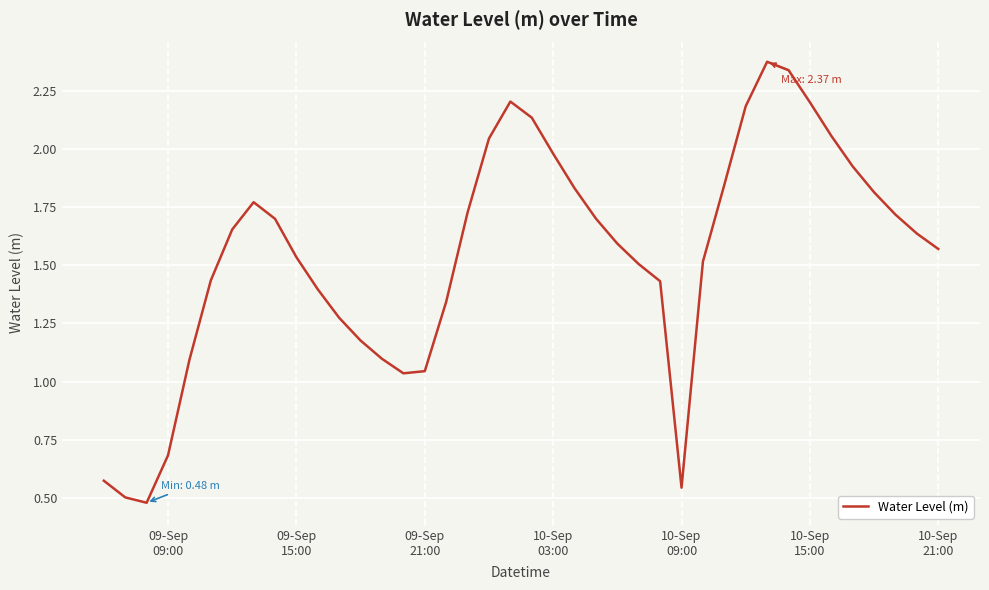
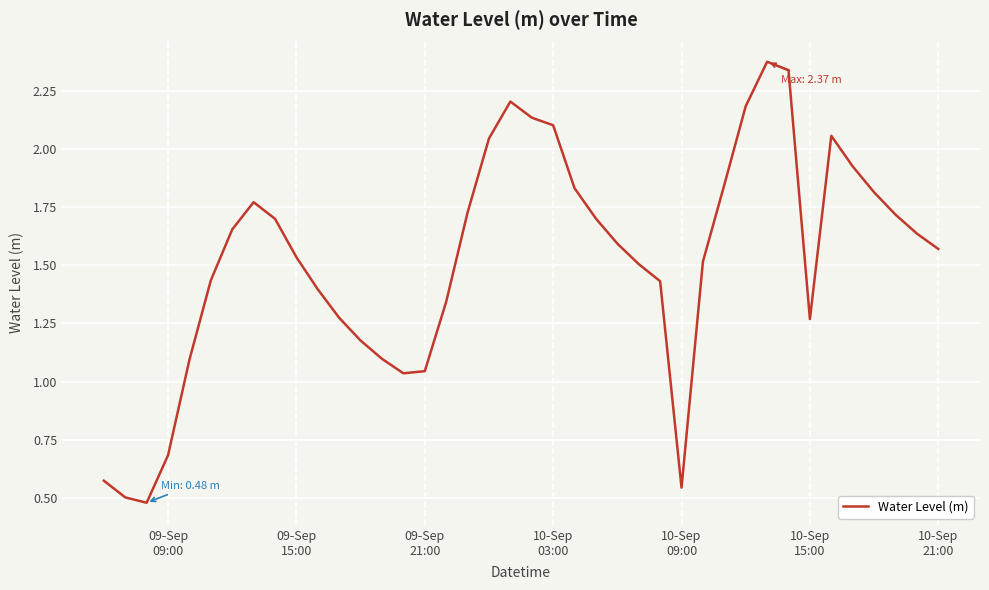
  {
    "09-Sep 09:00": 0.68,
    "09-Sep 15:00": 1.53,
    "09-Sep 21:00": 1.05,
-   "10-Sep 03:00": 1.98,
+   "10-Sep 03:00": 2.10,
    "10-Sep 09:00": 0.54,
-   "10-Sep 15:00": 2.20,
+   "10-Sep 15:00": 1.27,
    "10-Sep 21:00": 1.57
  }
